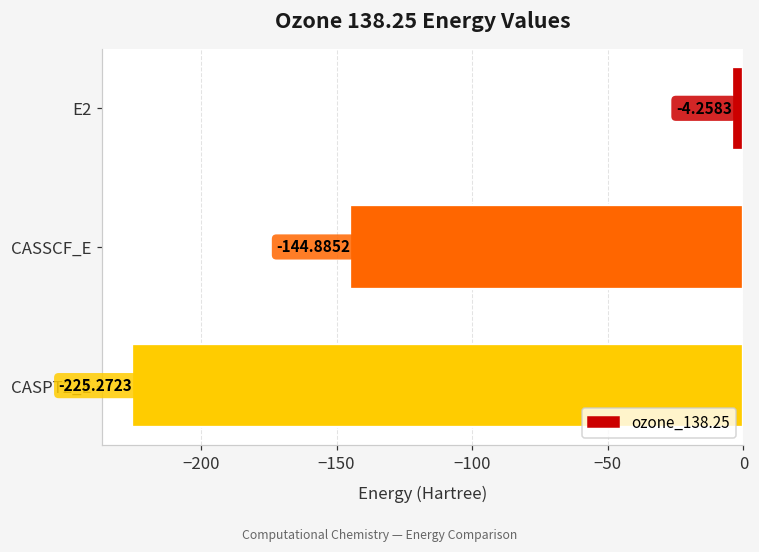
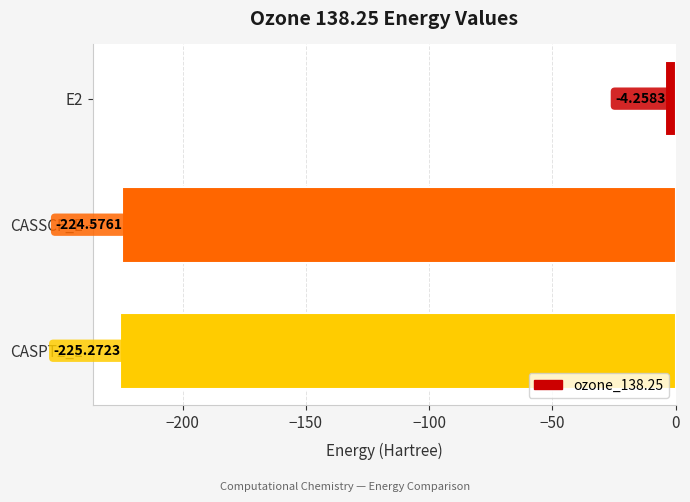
  {
-   "CASSCF_E": -144.8852
+   "CASSCF_E": -224.5761
  }
